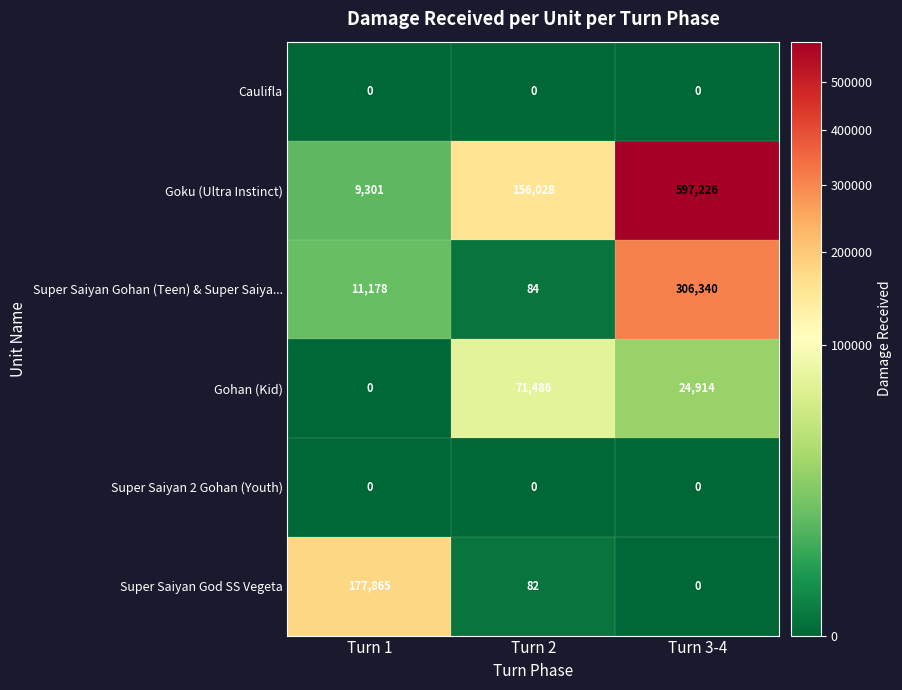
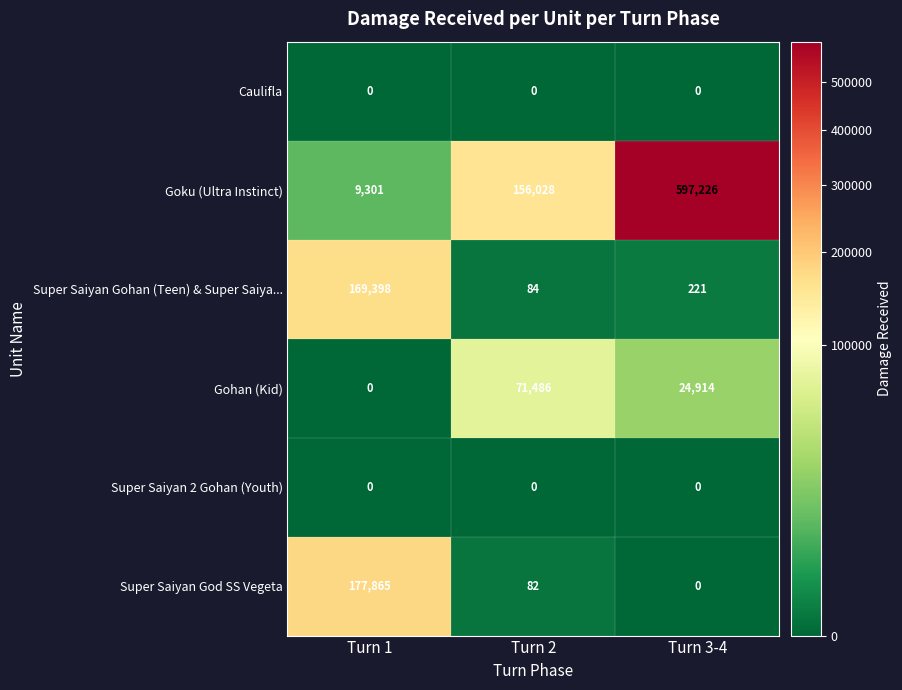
  {
    "Caulifla": {
      "Turn 1": "0",
      "Turn 2": "0",
      "Turn 3-4": "0"
    },
    "Goku (Ultra Instinct)": {
      "Turn 1": "9,301",
      "Turn 2": "156,028",
      "Turn 3-4": "597,226"
    },
    "Super Saiyan Gohan (Teen) & Super Saiya...": {
-     "Turn 1": "11,178",
+     "Turn 1": "169,398",
      "Turn 2": "84",
-     "Turn 3-4": "306,340"
+     "Turn 3-4": "221"
    },
    "Gohan (Kid)": {
      "Turn 1": "0",
      "Turn 2": "71,486",
      "Turn 3-4": "24,914"
    },
    "Super Saiyan 2 Gohan (Youth)": {
      "Turn 1": "0",
      "Turn 2": "0",
      "Turn 3-4": "0"
    },
    "Super Saiyan God SS Vegeta": {
      "Turn 1": "177,865",
      "Turn 2": "82",
      "Turn 3-4": "0"
    }
  }
